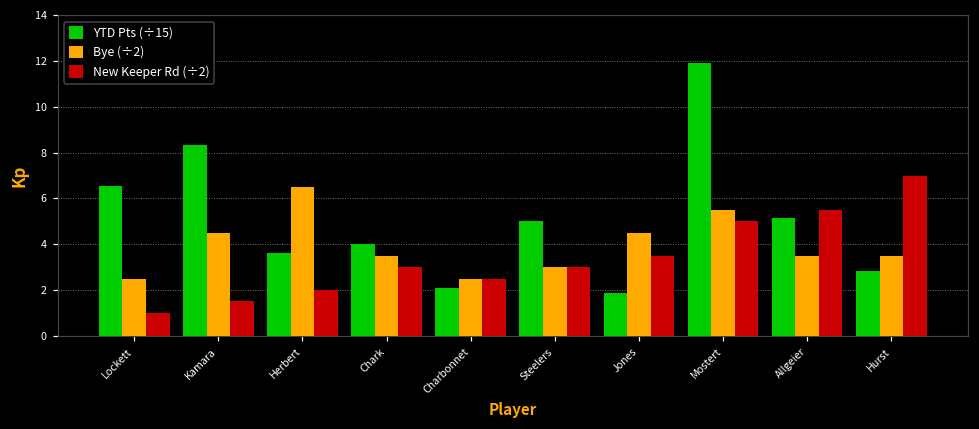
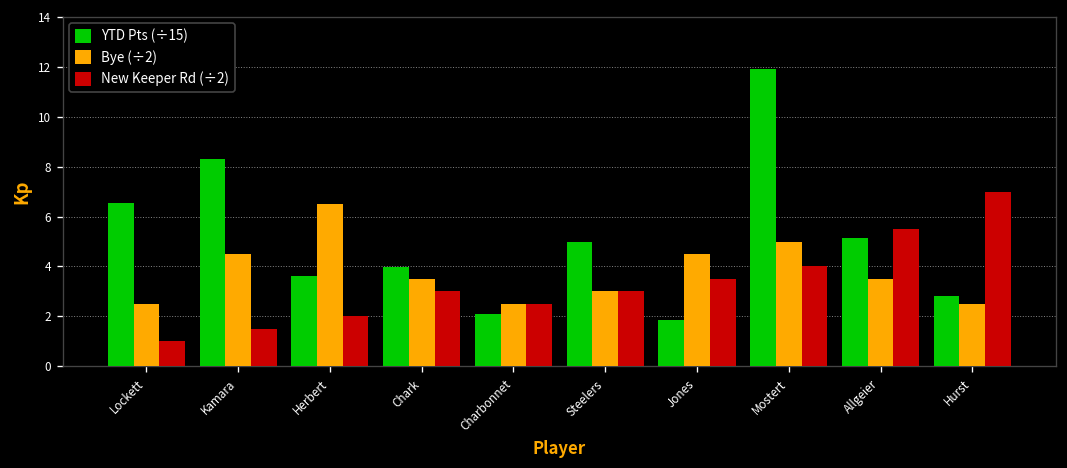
  {
    "YTD Pts (÷15)": {
      "Lockett": 6.5,
      "Kamara": 8.3,
      "Herbert": 3.6,
      "Chark": 4.0,
      "Charbonnet": 2.1,
      "Steelers": 5.0,
      "Jones": 1.9,
      "Mostert": 11.9,
      "Allgeier": 5.1,
      "Hurst": 2.8
    },
    "Bye (÷2)": {
      "Lockett": 2.5,
      "Kamara": 4.5,
      "Herbert": 6.5,
      "Chark": 3.5,
      "Charbonnet": 2.5,
      "Steelers": 3.0,
      "Jones": 4.5,
-     "Mostert": 5.5,
+     "Mostert": 5.0,
      "Allgeier": 3.5,
-     "Hurst": 3.5
+     "Hurst": 2.5
    },
    "New Keeper Rd (÷2)": {
      "Lockett": 1.0,
      "Kamara": 1.5,
      "Herbert": 2.0,
      "Chark": 3.0,
      "Charbonnet": 2.5,
      "Steelers": 3.0,
      "Jones": 3.5,
-     "Mostert": 5.0,
+     "Mostert": 4.0,
      "Allgeier": 5.5,
      "Hurst": 7.0
    }
  }
